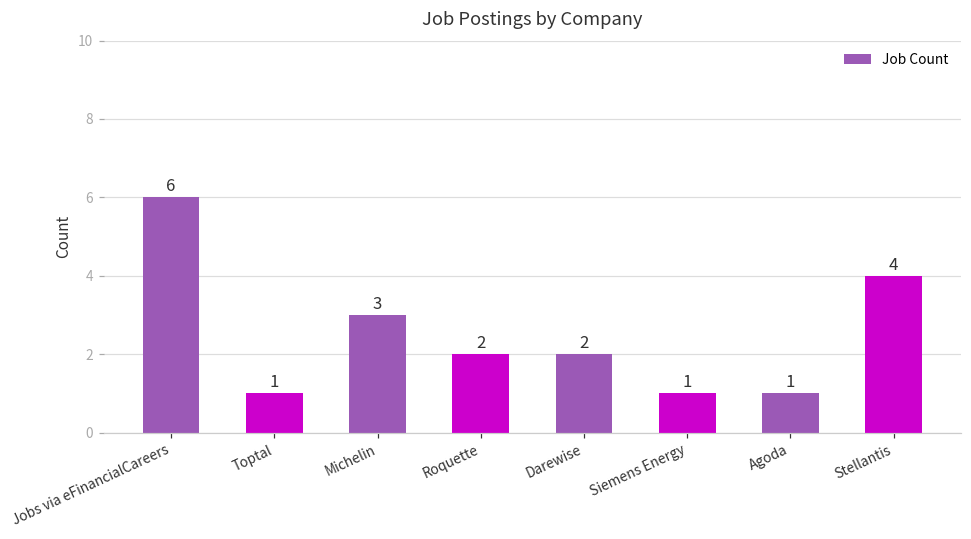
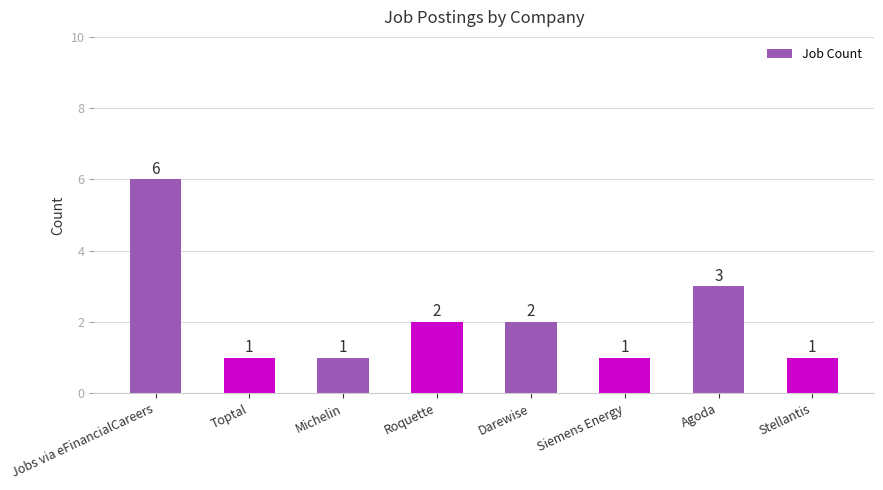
  {
    "Jobs via eFinancialCareers": 6,
    "Toptal": 1,
-   "Michelin": 3,
+   "Michelin": 1,
    "Roquette": 2,
    "Darewise": 2,
    "Siemens Energy": 1,
-   "Agoda": 1,
-   "Stellantis": 4
+   "Agoda": 3,
+   "Stellantis": 1
  }
